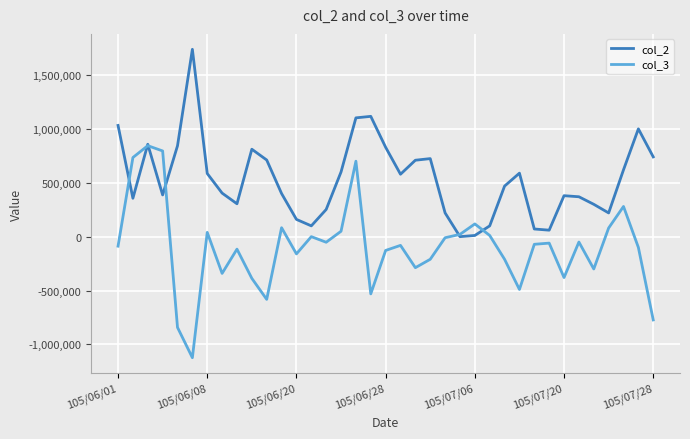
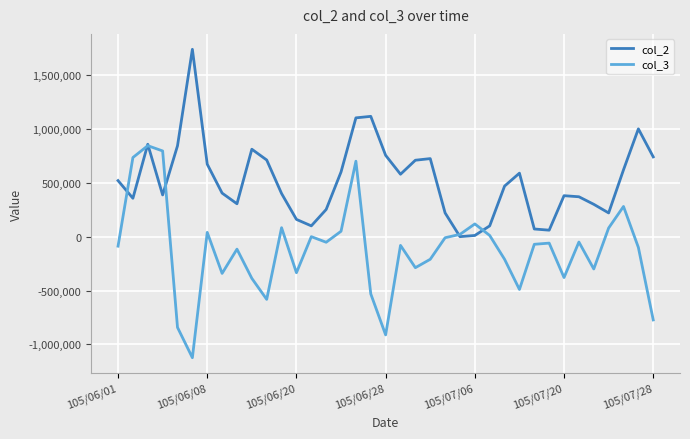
  {
    "col_2": {
-     "105/06/01": "1,030,000",
-     "105/06/08": "590,000",
+     "105/06/01": "520,000",
+     "105/06/08": "670,000",
      "105/06/20": "160,000",
-     "105/06/28": "830,000",
+     "105/06/28": "750,000",
      "105/07/06": "10,000",
      "105/07/20": "380,000",
      "105/07/28": "740,000"
    },
    "col_3": {
      "105/06/01": "-90,000",
      "105/06/08": "40,000",
-     "105/06/20": "-160,000",
-     "105/06/28": "-130,000",
+     "105/06/20": "-330,000",
+     "105/06/28": "-910,000",
      "105/07/06": "120,000",
      "105/07/20": "-380,000",
      "105/07/28": "-770,000"
    }
  }
